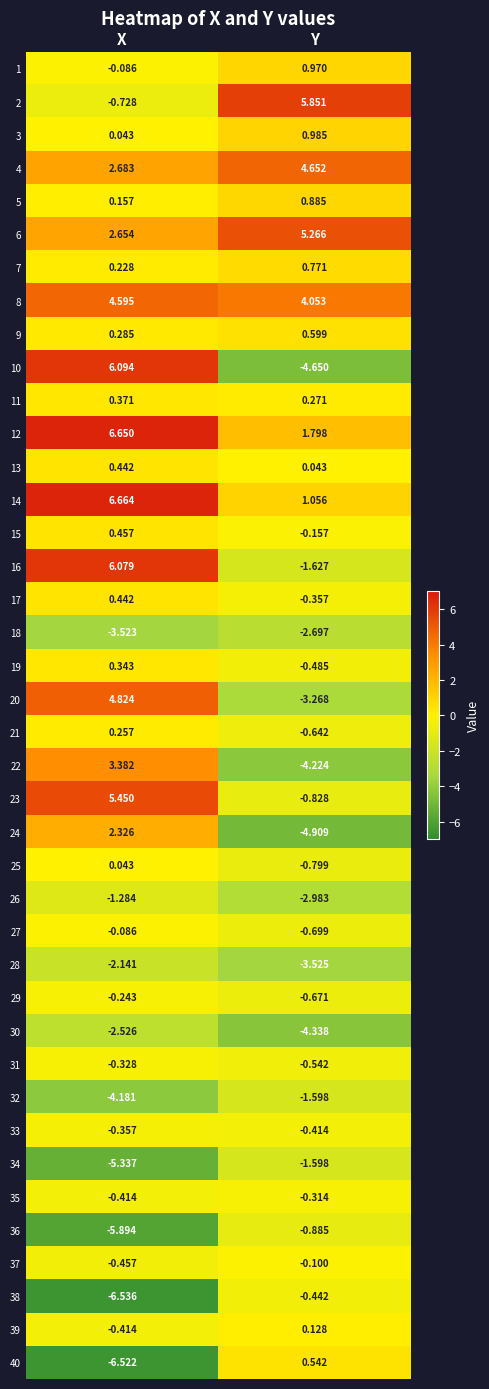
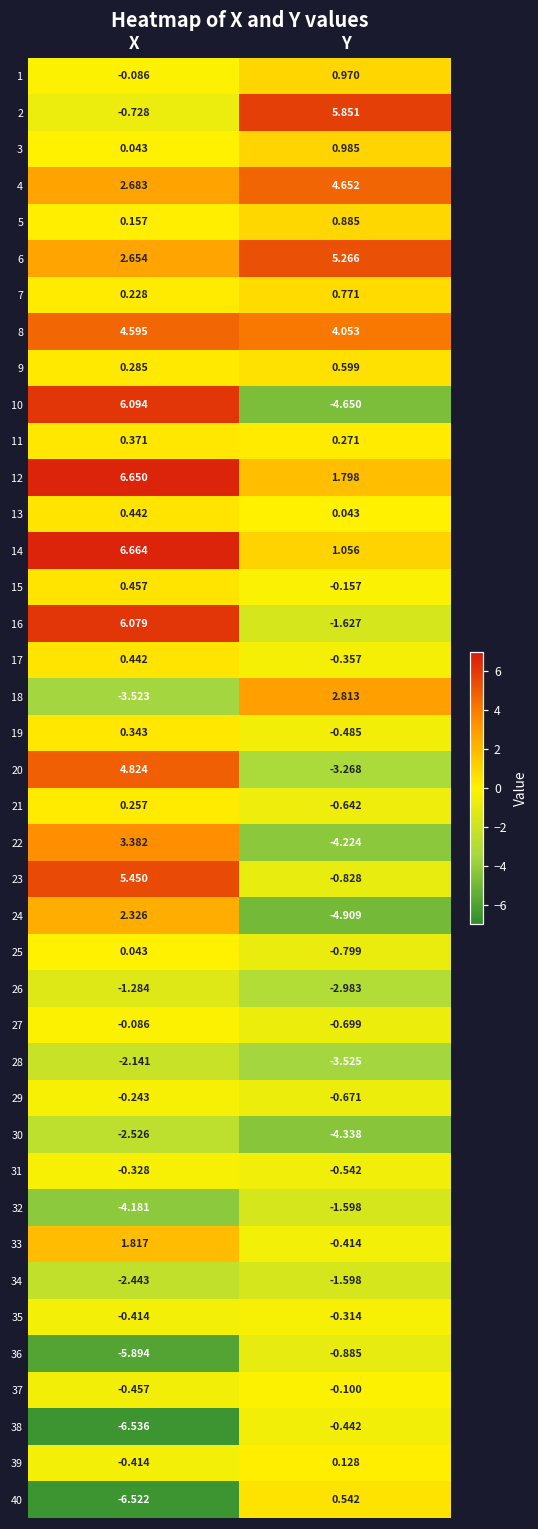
  {
    "1": {
      "X": -0.086,
      "Y": 0.970
    },
    "2": {
      "X": -0.728,
      "Y": 5.851
    },
    "3": {
      "X": 0.043,
      "Y": 0.985
    },
    "4": {
      "X": 2.683,
      "Y": 4.652
    },
    "5": {
      "X": 0.157,
      "Y": 0.885
    },
    "6": {
      "X": 2.654,
      "Y": 5.266
    },
    "7": {
      "X": 0.228,
      "Y": 0.771
    },
    "8": {
      "X": 4.595,
      "Y": 4.053
    },
    "9": {
      "X": 0.285,
      "Y": 0.599
    },
    "10": {
      "X": 6.094,
      "Y": -4.650
    },
    "11": {
      "X": 0.371,
      "Y": 0.271
    },
    "12": {
      "X": 6.650,
      "Y": 1.798
    },
    "13": {
      "X": 0.442,
      "Y": 0.043
    },
    "14": {
      "X": 6.664,
      "Y": 1.056
    },
    "15": {
      "X": 0.457,
      "Y": -0.157
    },
    "16": {
      "X": 6.079,
      "Y": -1.627
    },
    "17": {
      "X": 0.442,
      "Y": -0.357
    },
    "18": {
      "X": -3.523,
-     "Y": -2.697
+     "Y": 2.813
    },
    "19": {
      "X": 0.343,
      "Y": -0.485
    },
    "20": {
      "X": 4.824,
      "Y": -3.268
    },
    "21": {
      "X": 0.257,
      "Y": -0.642
    },
    "22": {
      "X": 3.382,
      "Y": -4.224
    },
    "23": {
      "X": 5.450,
      "Y": -0.828
    },
    "24": {
      "X": 2.326,
      "Y": -4.909
    },
    "25": {
      "X": 0.043,
      "Y": -0.799
    },
    "26": {
      "X": -1.284,
      "Y": -2.983
    },
    "27": {
      "X": -0.086,
      "Y": -0.699
    },
    "28": {
      "X": -2.141,
      "Y": -3.525
    },
    "29": {
      "X": -0.243,
      "Y": -0.671
    },
    "30": {
      "X": -2.526,
      "Y": -4.338
    },
    "31": {
      "X": -0.328,
      "Y": -0.542
    },
    "32": {
      "X": -4.181,
      "Y": -1.598
    },
    "33": {
-     "X": -0.357,
+     "X": 1.817,
      "Y": -0.414
    },
    "34": {
-     "X": -5.337,
+     "X": -2.443,
      "Y": -1.598
    },
    "35": {
      "X": -0.414,
      "Y": -0.314
    },
    "36": {
      "X": -5.894,
      "Y": -0.885
    },
    "37": {
      "X": -0.457,
      "Y": -0.100
    },
    "38": {
      "X": -6.536,
      "Y": -0.442
    },
    "39": {
      "X": -0.414,
      "Y": 0.128
    },
    "40": {
      "X": -6.522,
      "Y": 0.542
    }
  }
